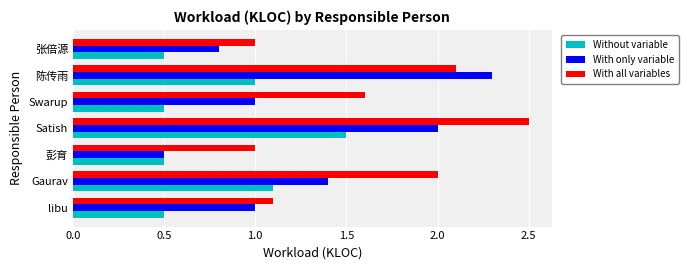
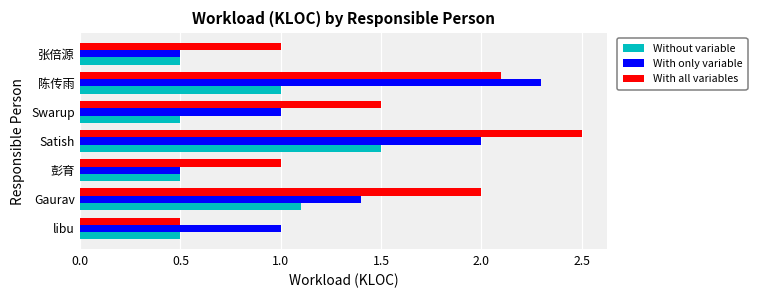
  {
    "Without variable": {
      "张倍源": 0.5,
      "陈传雨": 1.0,
      "Swarup": 0.5,
      "Satish": 1.5,
      "彭育": 0.5,
      "Gaurav": 1.1,
      "libu": 0.5
    },
    "With only variable": {
-     "张倍源": 0.8,
+     "张倍源": 0.5,
      "陈传雨": 2.3,
      "Swarup": 1.0,
      "Satish": 2.0,
      "彭育": 0.5,
      "Gaurav": 1.4,
      "libu": 1.0
    },
    "With all variables": {
      "张倍源": 1.0,
      "陈传雨": 2.1,
-     "Swarup": 1.6,
+     "Swarup": 1.5,
      "Satish": 2.5,
      "彭育": 1.0,
      "Gaurav": 2.0,
-     "libu": 1.1
+     "libu": 0.5
    }
  }
